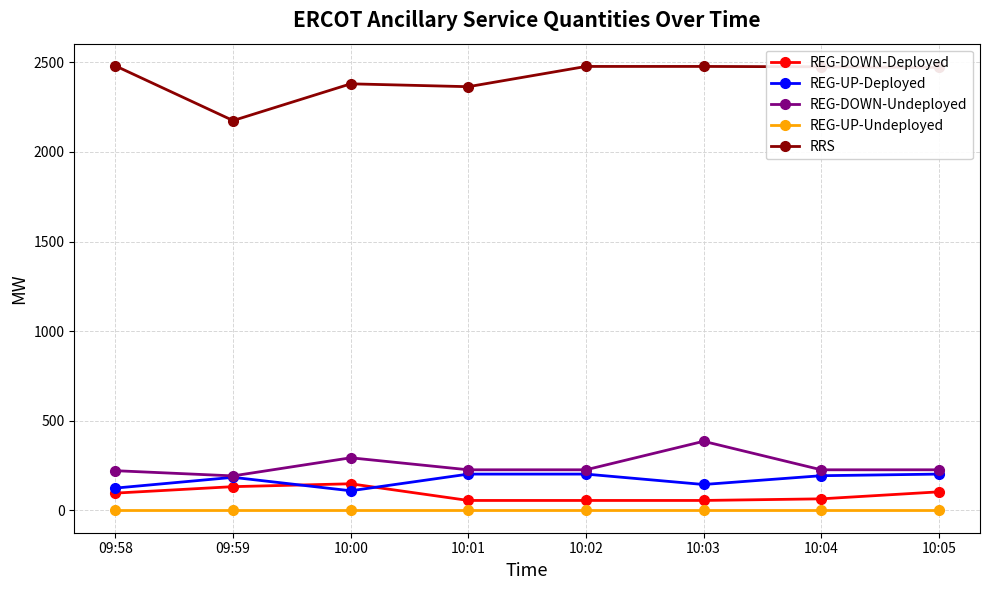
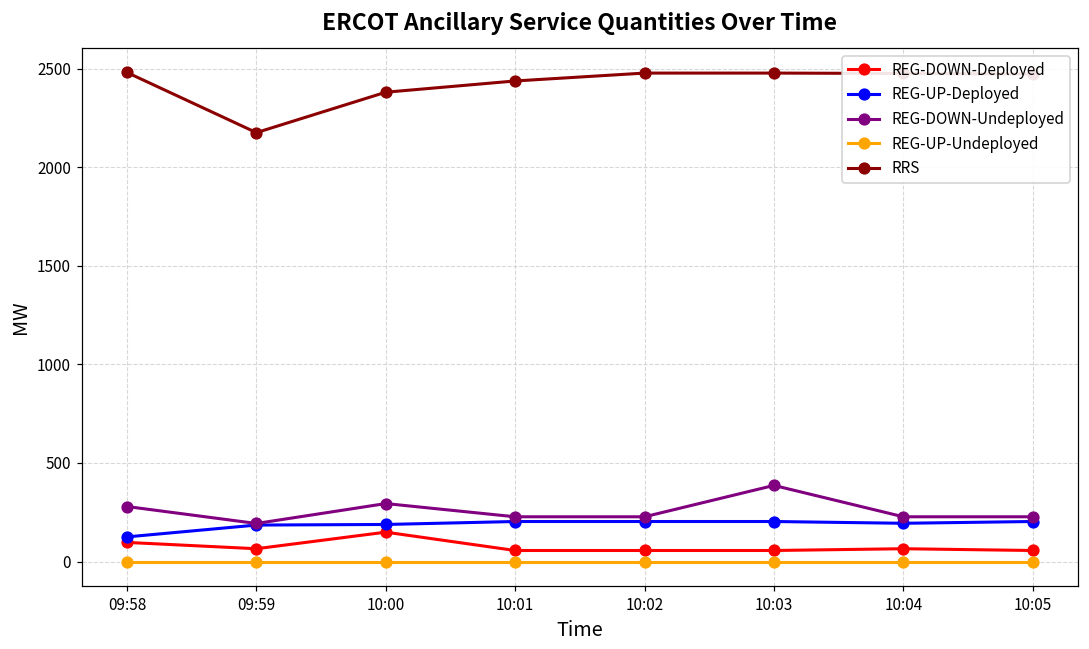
  {
    "REG-DOWN-Deployed": {
      "09:58": 100,
-     "09:59": 130,
+     "09:59": 70,
      "10:00": 150,
      "10:01": 60,
      "10:02": 60,
      "10:03": 60,
      "10:04": 70,
-     "10:05": 100
+     "10:05": 60
    },
    "REG-UP-Deployed": {
      "09:58": 130,
-     "10:00": 110,
+     "10:00": 190,
      "10:01": 200,
      "10:02": 200,
-     "10:03": 150,
+     "10:03": 200,
      "10:04": 190,
      "10:05": 200
    },
    "REG-DOWN-Undeployed": {
-     "09:58": 220,
+     "09:58": 280,
      "10:00": 290,
      "10:01": 230,
      "10:02": 230,
      "10:03": 390,
      "10:04": 230,
      "10:05": 230
    },
    "REG-UP-Undeployed": {
      "09:58": 0,
      "09:59": 0,
      "10:00": 0,
      "10:01": 0,
      "10:02": 0,
      "10:03": 0,
      "10:04": 0,
      "10:05": 0
    },
    "RRS": {
      "09:58": 2480,
      "09:59": 2180,
      "10:00": 2380,
-     "10:01": 2360,
+     "10:01": 2440,
      "10:02": 2480,
      "10:03": 2480
    }
  }
